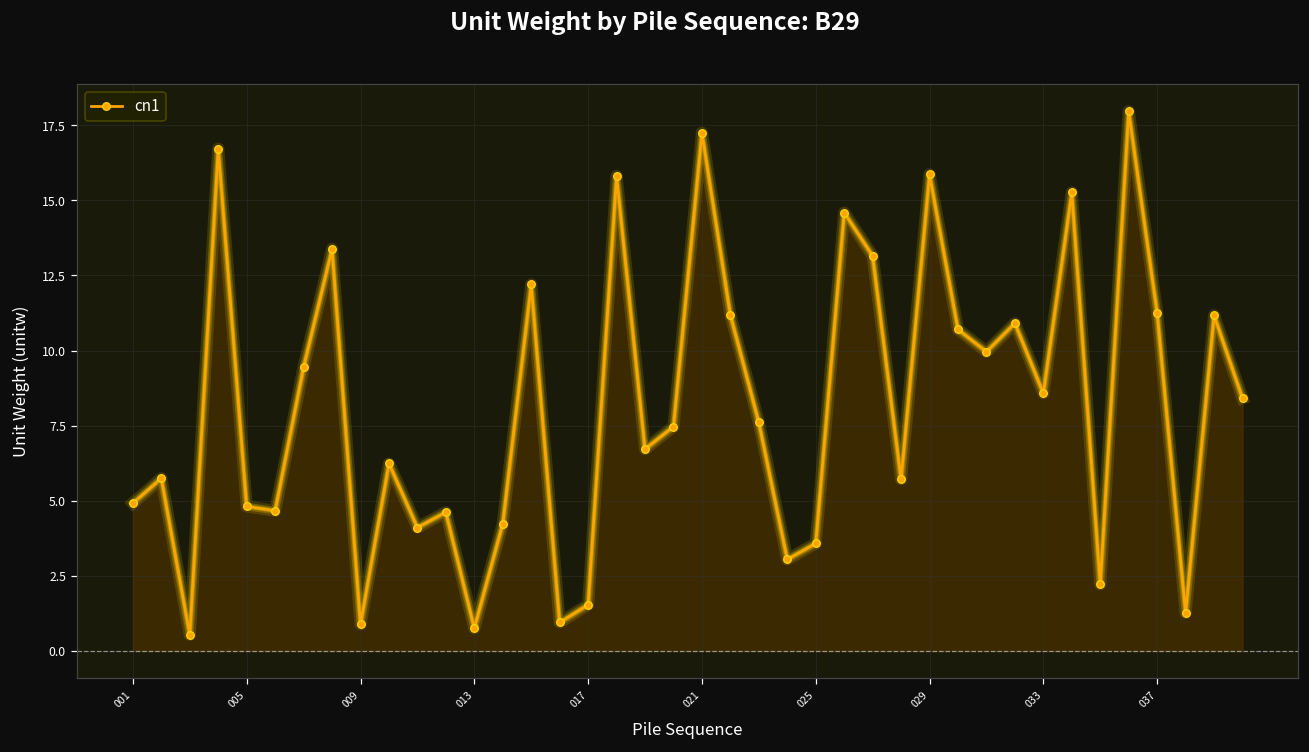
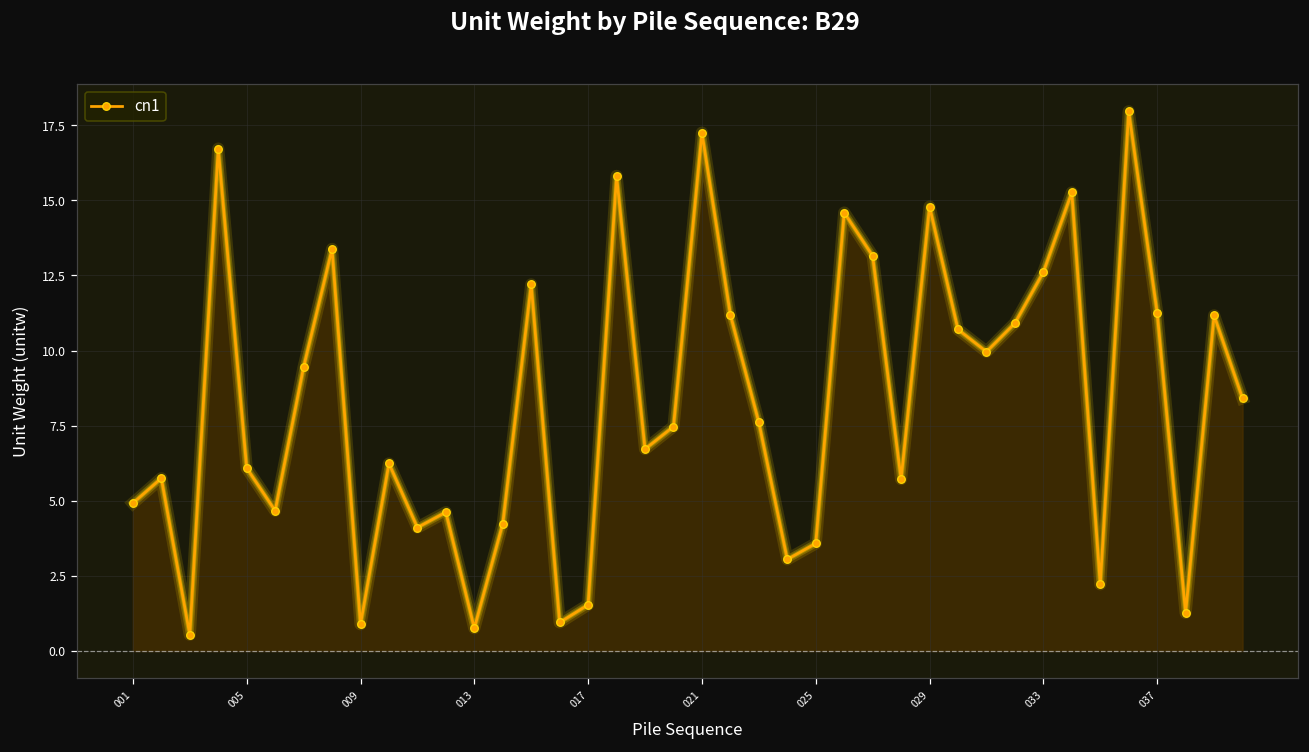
  {
    "001": 4.9,
-   "005": 4.8,
+   "005": 6.1,
    "009": 0.9,
    "013": 0.8,
    "017": 1.5,
    "021": 17.3,
    "025": 3.6,
-   "029": 15.9,
-   "033": 8.6,
+   "029": 14.8,
+   "033": 12.6,
    "037": 11.3
  }
